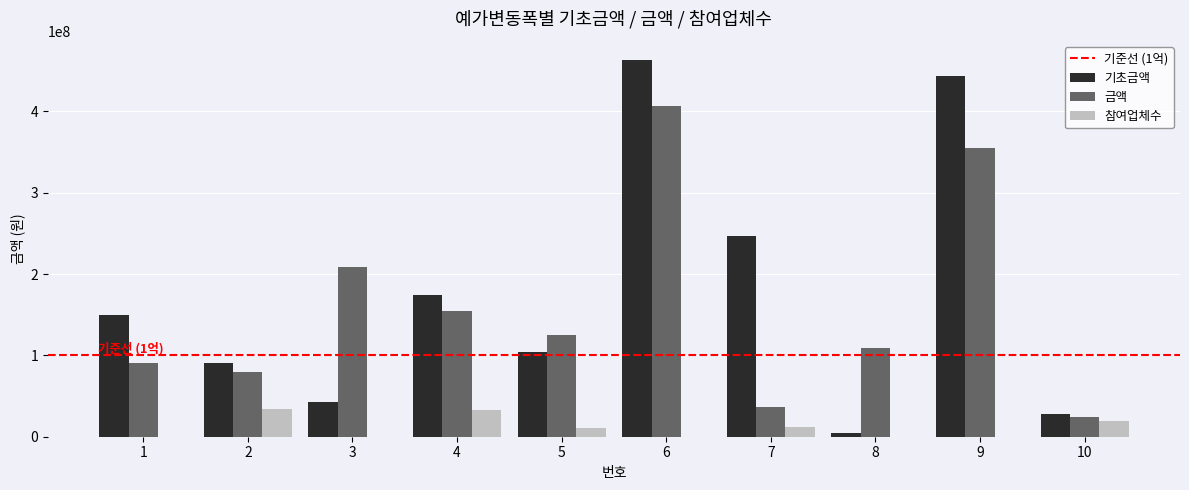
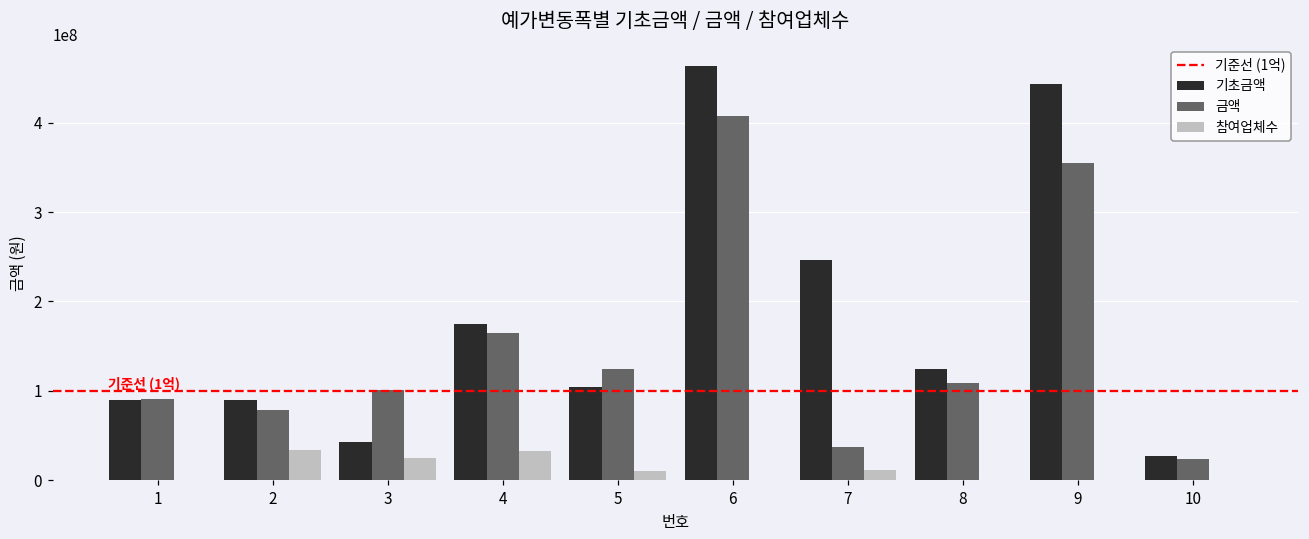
  {
    "기초금액": {
-     "1": 150000000,
+     "1": 90000000,
      "2": 90000000,
      "3": 40000000,
      "4": 170000000,
      "5": 100000000,
      "6": 460000000,
      "7": 250000000,
-     "8": 10000000,
+     "8": 120000000,
      "9": 440000000,
      "10": 30000000
    },
    "금액": {
      "2": 80000000,
-     "3": 210000000,
-     "4": 150000000,
+     "3": 100000000,
+     "4": 170000000,
      "5": 120000000,
      "6": 410000000,
      "7": 40000000,
      "8": 110000000,
      "9": 360000000,
      "10": 20000000
    },
    "참여업체수": {
      "2": 30000000,
-     "3": 0,
+     "3": 20000000,
      "4": 30000000,
      "5": 10000000,
      "7": 10000000,
-     "10": 20000000
+     "10": 0
    }
  }
